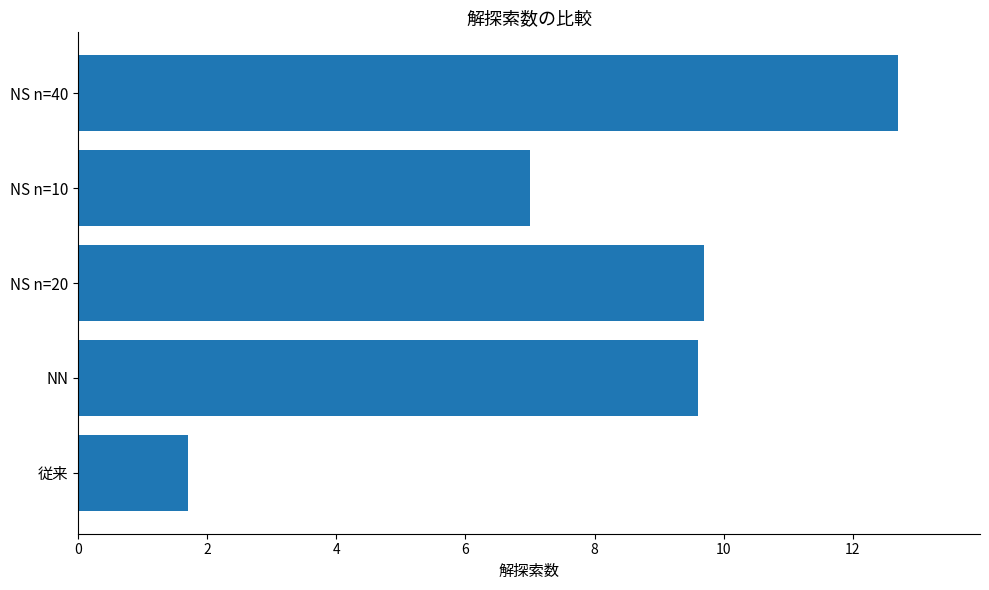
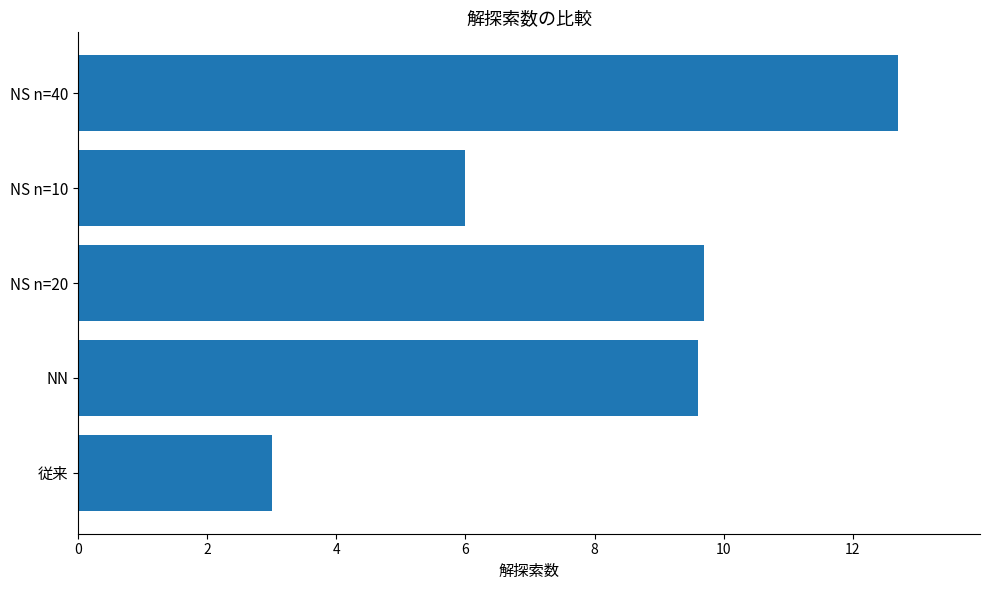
  {
    "NS n=40": 12.7,
-   "NS n=10": 7,
+   "NS n=10": 6,
    "NS n=20": 9.7,
    "NN": 9.6,
-   "従来": 1.7
+   "従来": 3.0
  }
